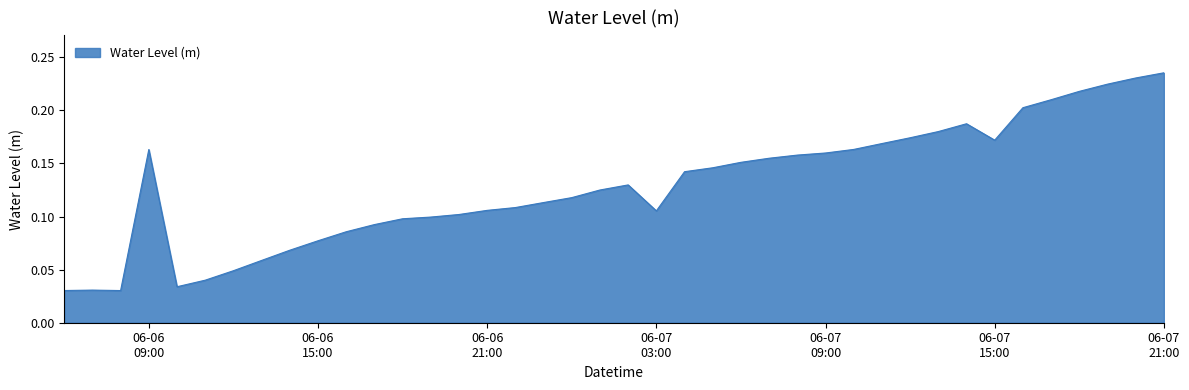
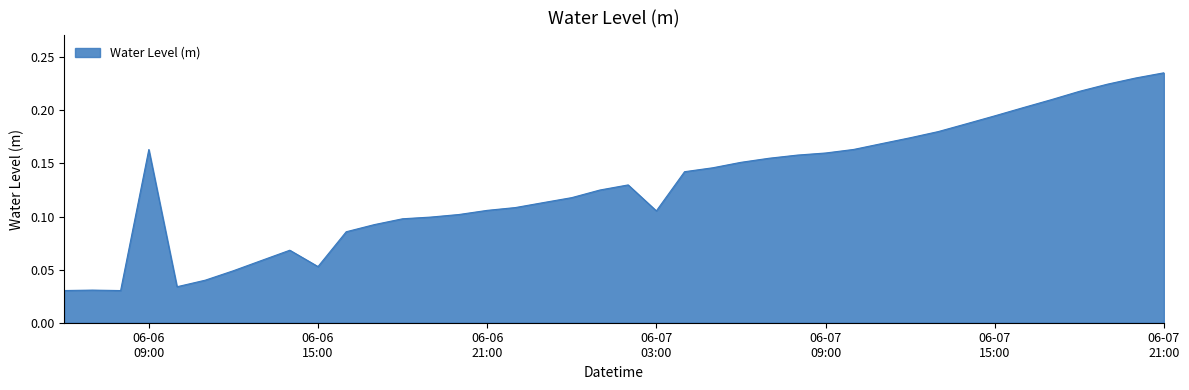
  {
    "06-06 09:00": 0.163,
-   "06-06 15:00": 0.077,
+   "06-06 15:00": 0.053,
    "06-06 21:00": 0.106,
    "06-07 03:00": 0.105,
    "06-07 09:00": 0.160,
-   "06-07 15:00": 0.172,
+   "06-07 15:00": 0.195,
    "06-07 21:00": 0.235
  }
